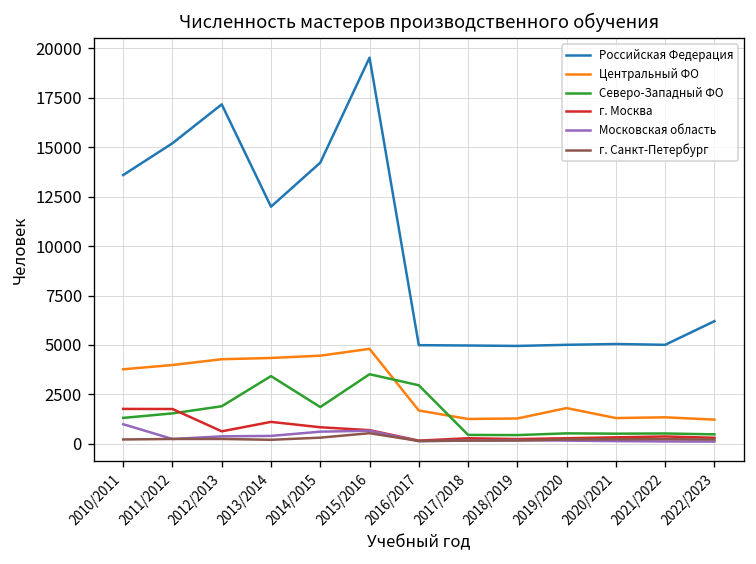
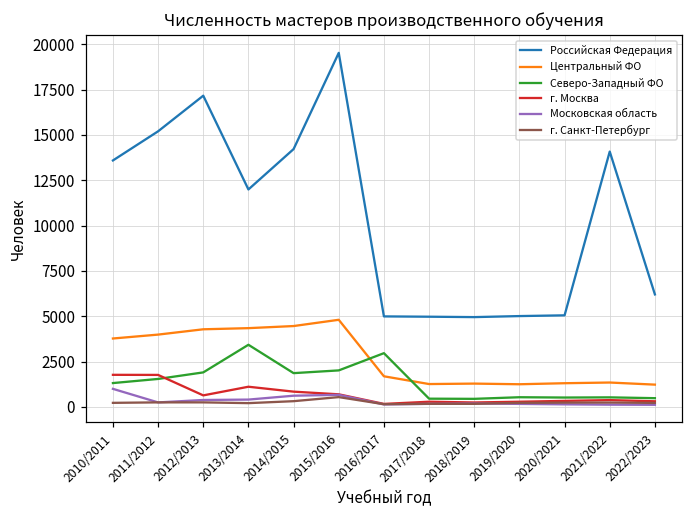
  {
    "Российская Федерация": {
      "2010/2011": 13600,
      "2011/2012": 15200,
      "2012/2013": 17200,
      "2013/2014": 12000,
      "2014/2015": 14200,
      "2015/2016": 19500,
      "2016/2017": 5000,
      "2017/2018": 5000,
      "2018/2019": 5000,
      "2019/2020": 5000,
      "2020/2021": 5100,
-     "2021/2022": 5000,
+     "2021/2022": 14100,
      "2022/2023": 6200
    },
    "Центральный ФО": {
      "2010/2011": 3800,
      "2011/2012": 4000,
      "2012/2013": 4300,
      "2013/2014": 4300,
      "2014/2015": 4500,
      "2015/2016": 4800,
      "2016/2017": 1700,
      "2017/2018": 1300,
      "2018/2019": 1300,
-     "2019/2020": 1800,
+     "2019/2020": 1200,
      "2020/2021": 1300,
      "2021/2022": 1300,
      "2022/2023": 1200
    },
    "Северо-Западный ФО": {
      "2010/2011": 1300,
      "2011/2012": 1500,
      "2012/2013": 1900,
      "2013/2014": 3400,
      "2014/2015": 1900,
-     "2015/2016": 3500,
+     "2015/2016": 2000,
      "2016/2017": 3000,
      "2017/2018": 500,
      "2018/2019": 400,
      "2019/2020": 500,
      "2020/2021": 500,
      "2022/2023": 500
    },
    "г. Москва": {
      "2010/2011": 1800,
      "2011/2012": 1800,
      "2012/2013": 600,
      "2013/2014": 1100,
      "2014/2015": 800
    },
    "Московская область": {
      "2010/2011": 1000,
      "2013/2014": 400,
      "2014/2015": 600
    },
    "г. Санкт-Петербург": {
      "2010/2011": 200,
      "2013/2014": 200,
      "2014/2015": 300
    }
  }
